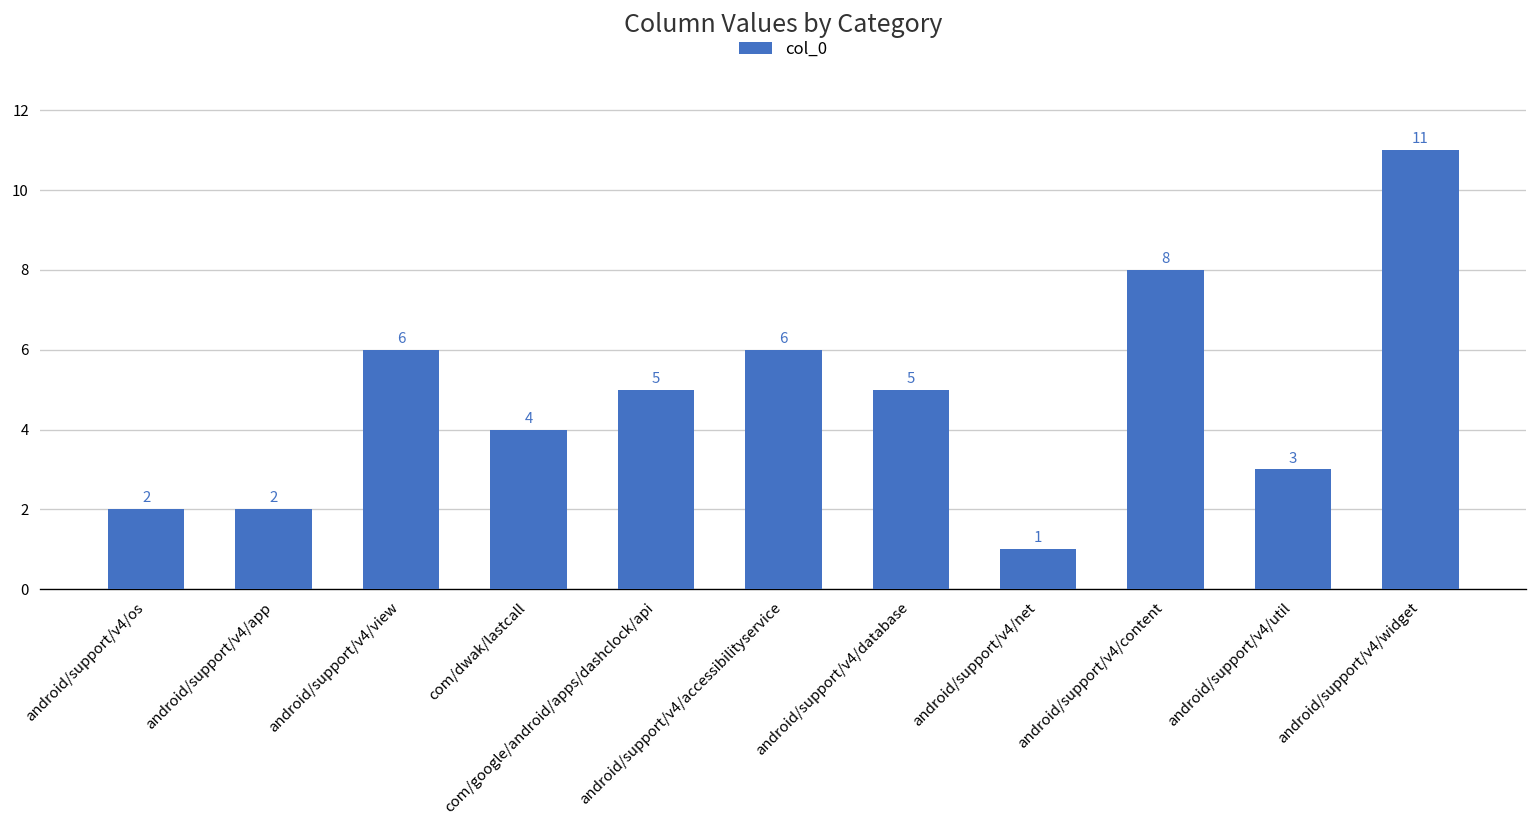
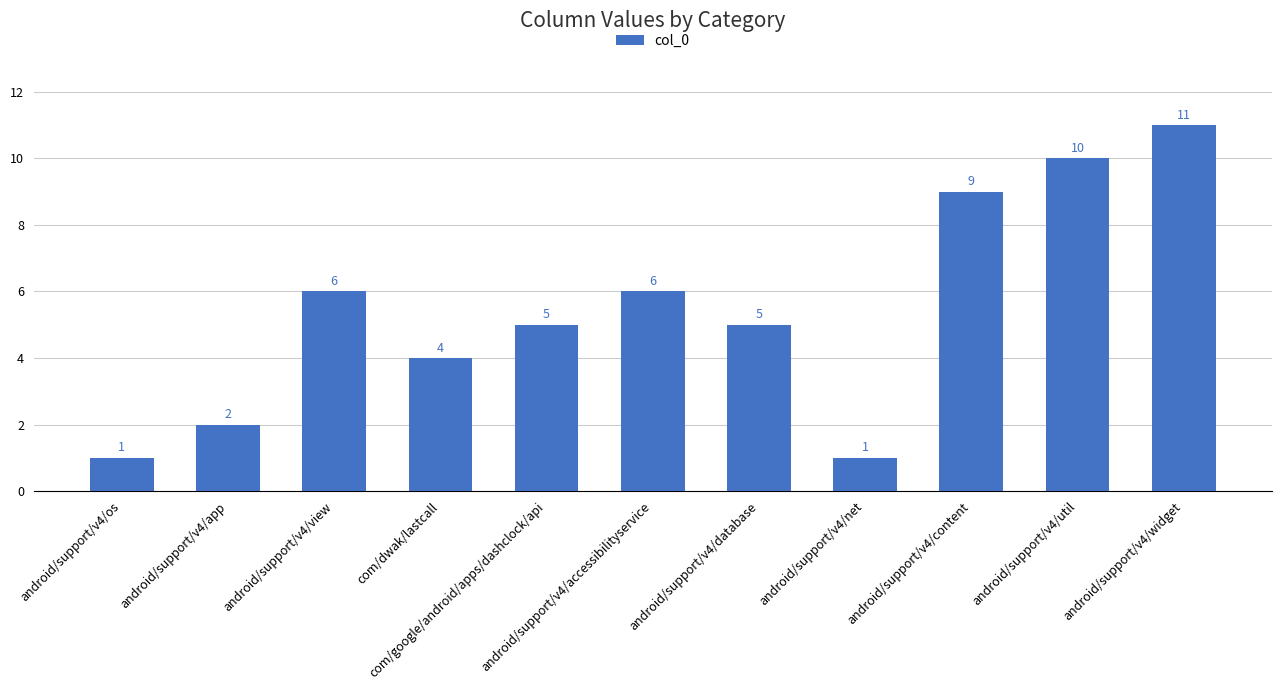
  {
-   "android/support/v4/os": 2,
+   "android/support/v4/os": 1,
    "android/support/v4/app": 2,
    "android/support/v4/view": 6,
    "com/dwak/lastcall": 4,
    "com/google/android/apps/dashclock/api": 5,
    "android/support/v4/accessibilityservice": 6,
    "android/support/v4/database": 5,
    "android/support/v4/net": 1,
-   "android/support/v4/content": 8,
-   "android/support/v4/util": 3,
+   "android/support/v4/content": 9,
+   "android/support/v4/util": 10,
    "android/support/v4/widget": 11
  }
